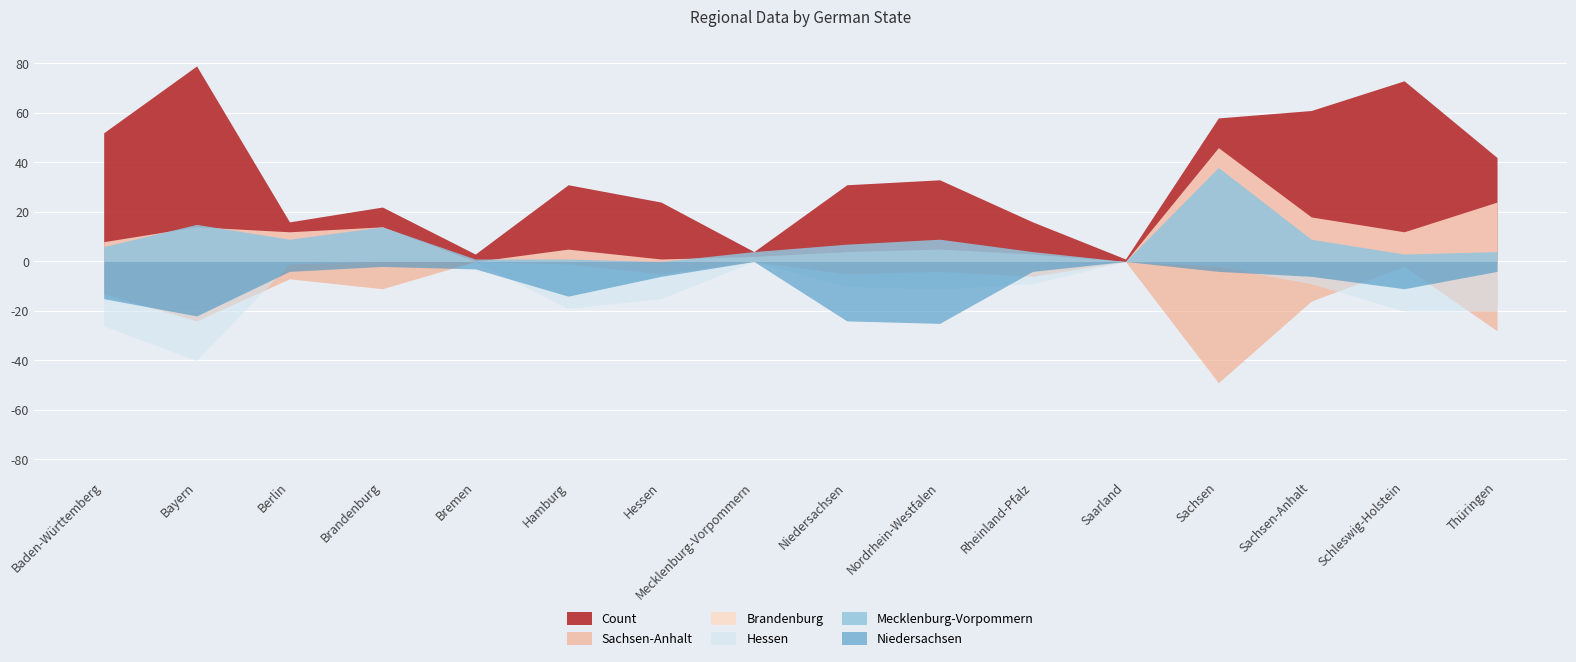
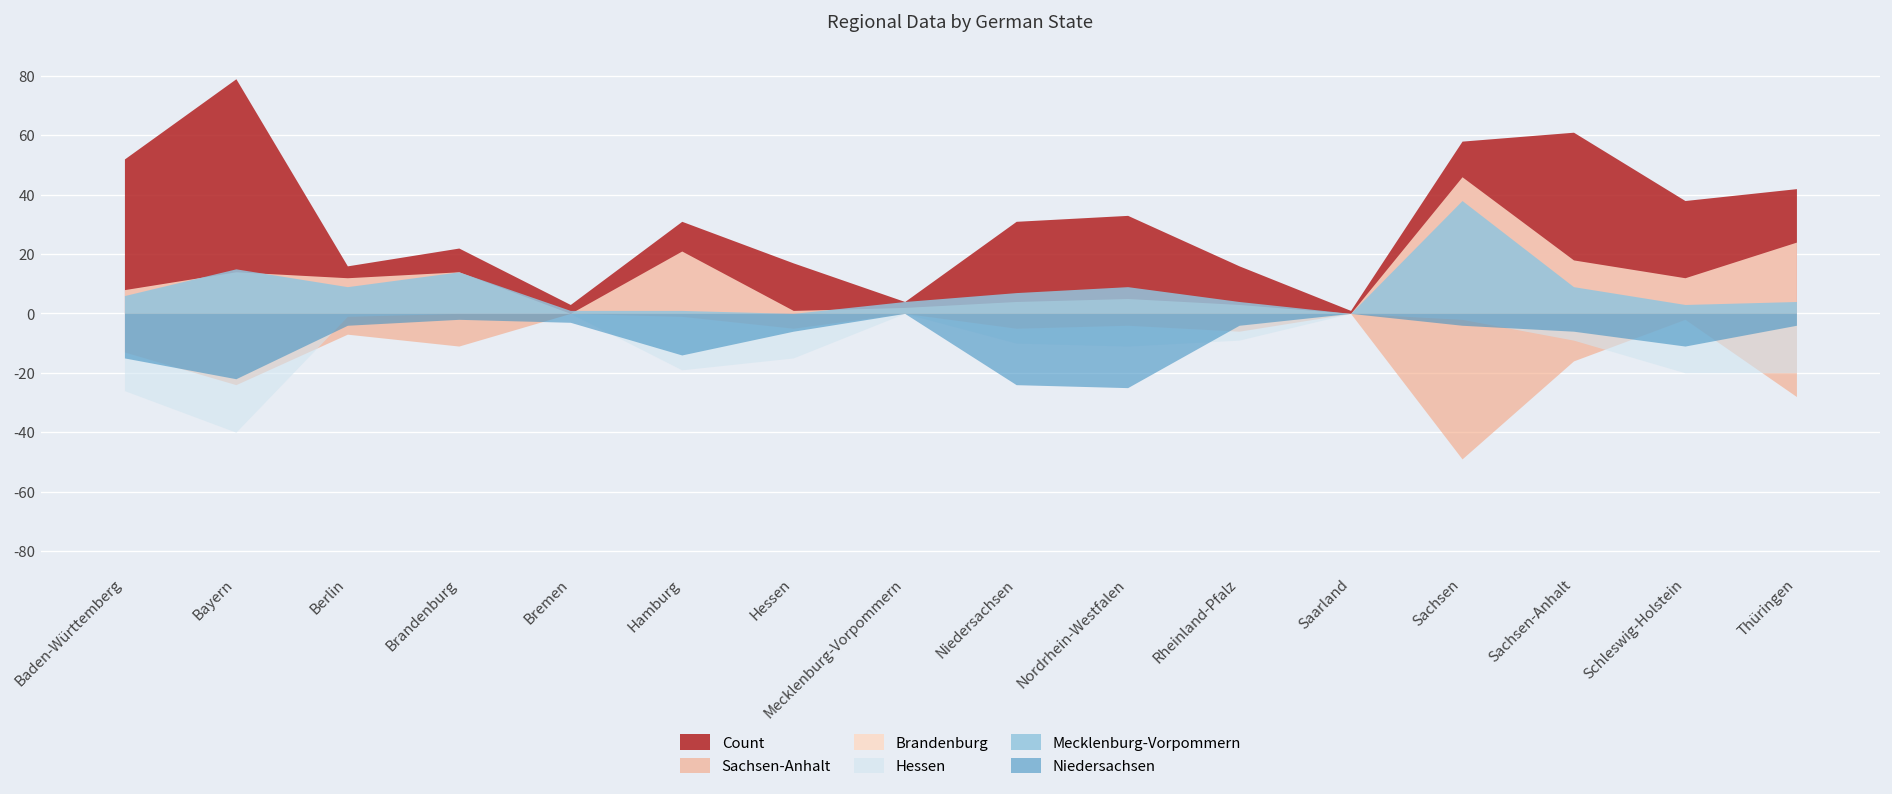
  {
    "Count": {
      "Baden-Württemberg": 52,
      "Bayern": 79,
      "Berlin": 16,
      "Brandenburg": 22,
      "Bremen": 3,
      "Hamburg": 31,
-     "Hessen": 24,
+     "Hessen": 17,
      "Niedersachsen": 31,
      "Nordrhein-Westfalen": 33,
      "Rheinland-Pfalz": 16,
      "Sachsen": 58,
      "Sachsen-Anhalt": 61,
-     "Schleswig-Holstein": 73,
+     "Schleswig-Holstein": 38,
      "Thüringen": 42
    },
    "Brandenburg": {
      "Baden-Württemberg": 8,
      "Berlin": 12,
-     "Hamburg": 5,
+     "Hamburg": 21,
      "Mecklenburg-Vorpommern": 2,
      "Niedersachsen": 4,
      "Nordrhein-Westfalen": 5,
      "Sachsen": 46,
      "Sachsen-Anhalt": 18,
      "Schleswig-Holstein": 12,
      "Thüringen": 24
    }
  }
